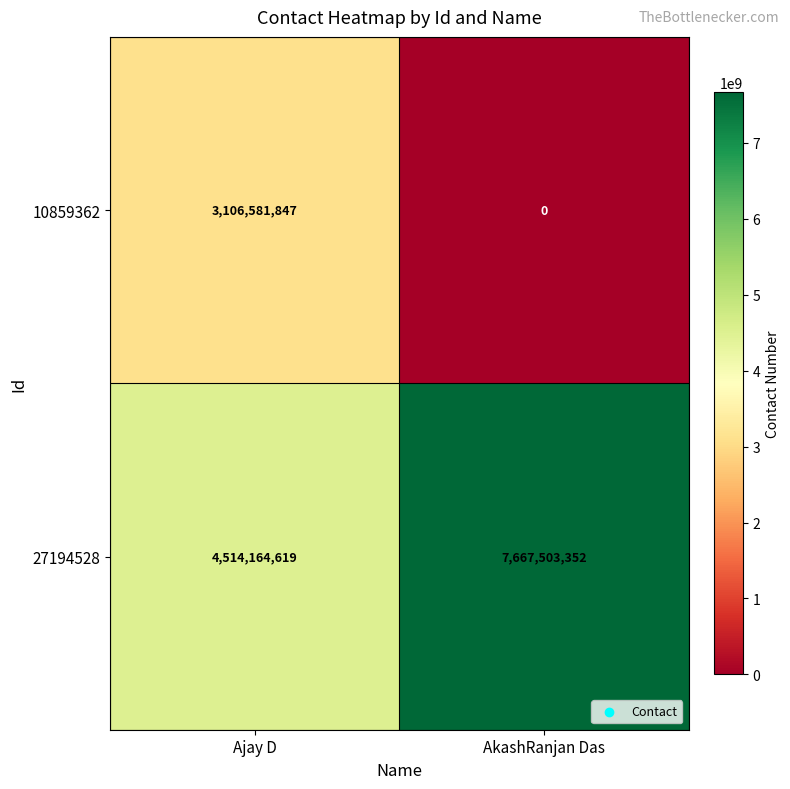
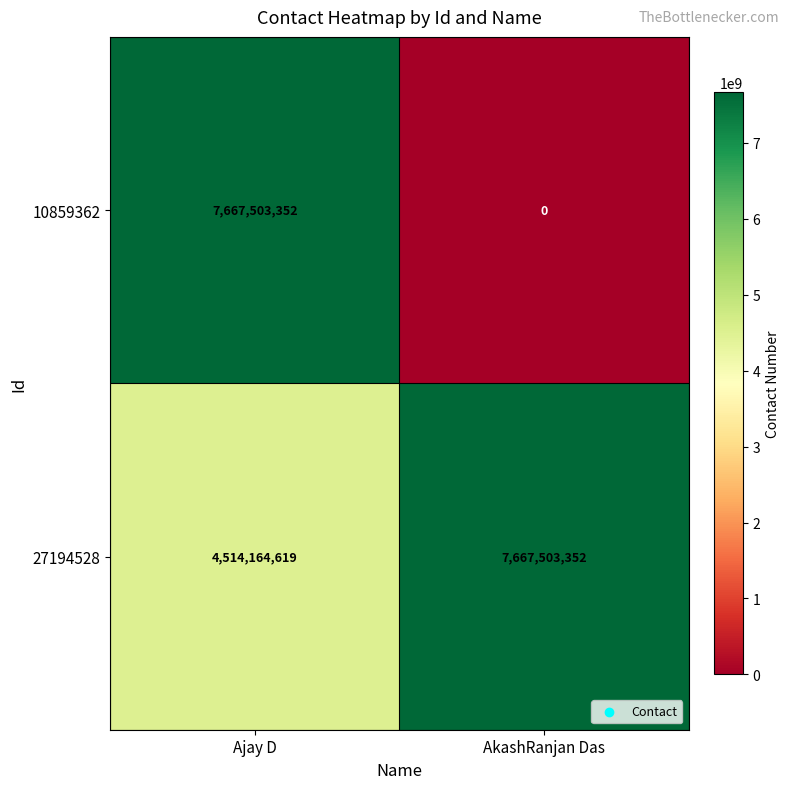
  {
    "10859362": {
-     "Ajay D": "3,106,581,847",
+     "Ajay D": "7,667,503,352",
      "AkashRanjan Das": "0"
    },
    "27194528": {
      "Ajay D": "4,514,164,619",
      "AkashRanjan Das": "7,667,503,352"
    }
  }
